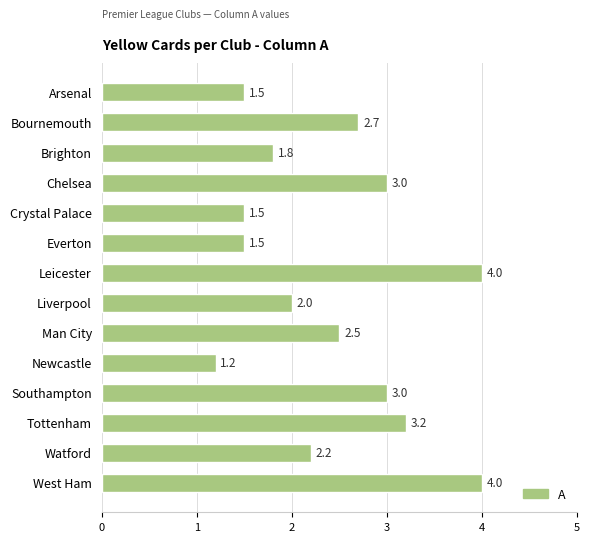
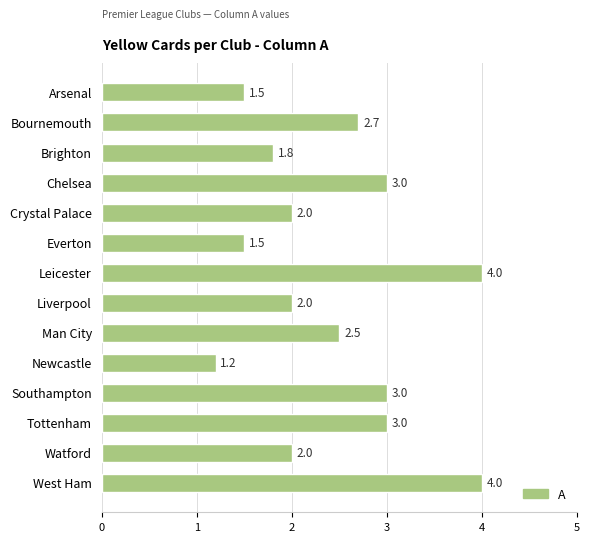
  {
    "Arsenal": 1.5,
    "Bournemouth": 2.7,
    "Brighton": 1.8,
    "Chelsea": 3.0,
-   "Crystal Palace": 1.5,
+   "Crystal Palace": 2.0,
    "Everton": 1.5,
    "Leicester": 4.0,
    "Liverpool": 2.0,
    "Man City": 2.5,
    "Newcastle": 1.2,
    "Southampton": 3.0,
-   "Tottenham": 3.2,
-   "Watford": 2.2,
+   "Tottenham": 3.0,
+   "Watford": 2.0,
    "West Ham": 4.0
  }
